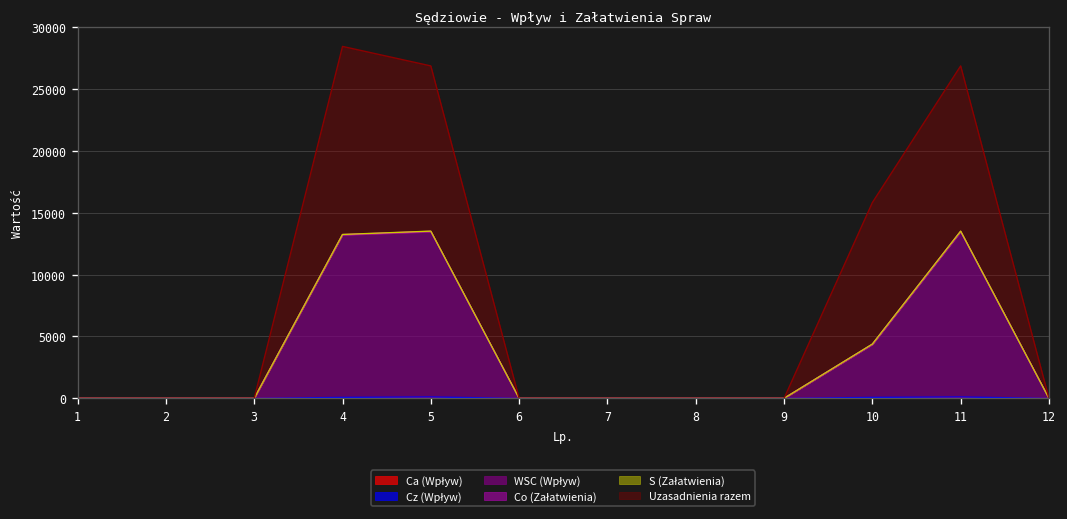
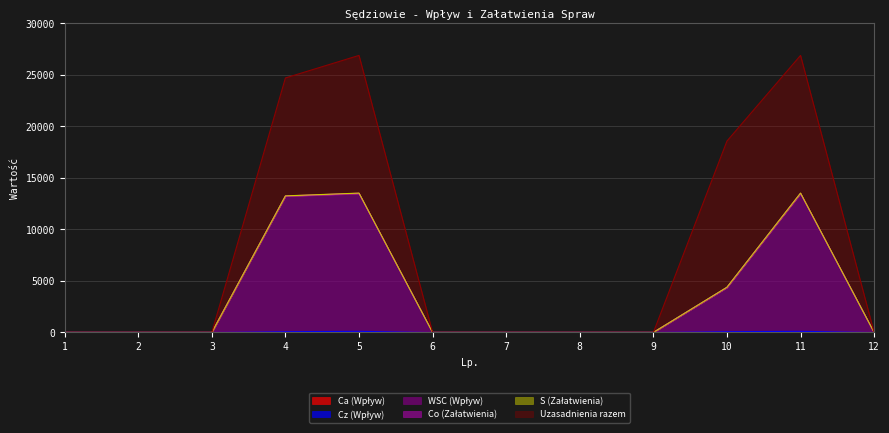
  {
    "Cz (Wpływ)": {
      "5": 100,
      "11": 100
    },
    "Uzasadnienia razem": {
-     "4": 15200,
+     "4": 11400,
      "5": 13400,
-     "10": 11400,
+     "10": 14200,
      "11": 13400
    }
  }
